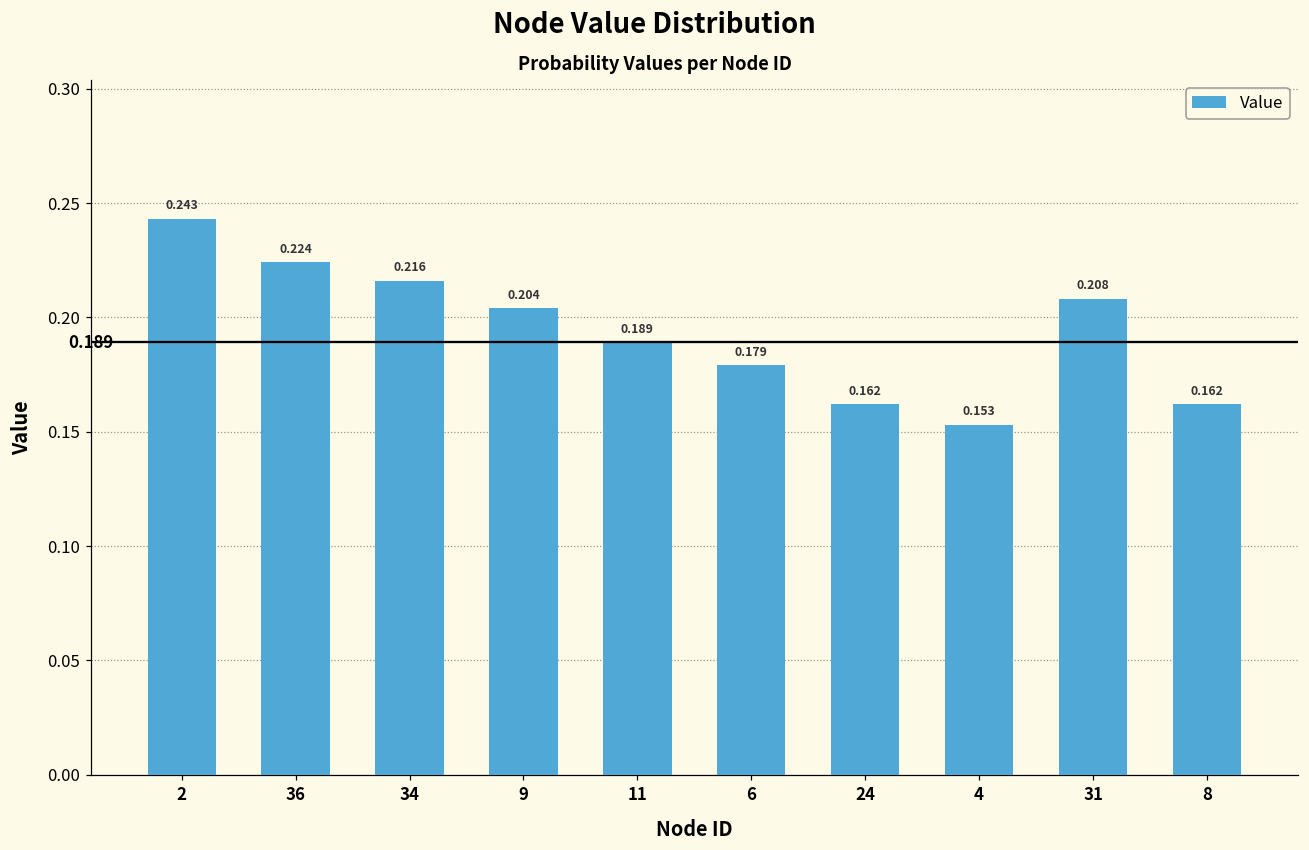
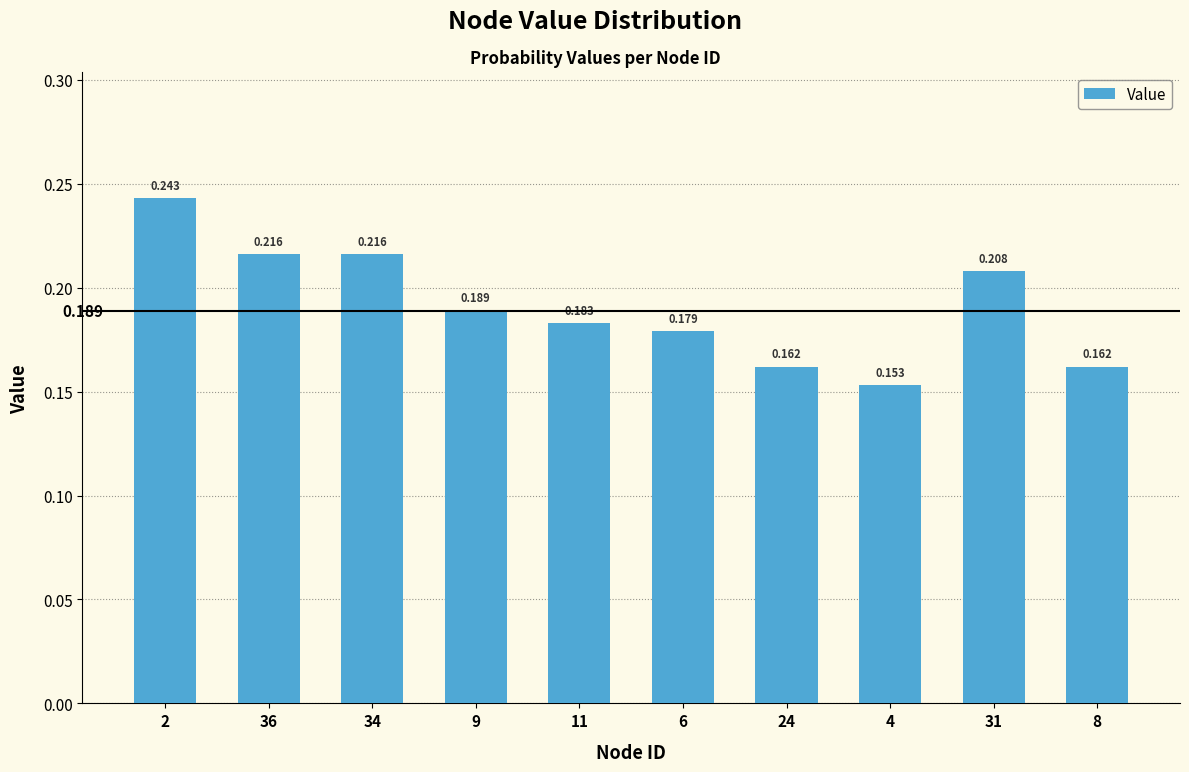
  {
    "2": 0.243,
-   "36": 0.224,
+   "36": 0.216,
    "34": 0.216,
-   "9": 0.204,
-   "11": 0.189,
+   "9": 0.189,
+   "11": 0.183,
    "6": 0.179,
    "24": 0.162,
    "4": 0.153,
    "31": 0.208,
    "8": 0.162
  }
